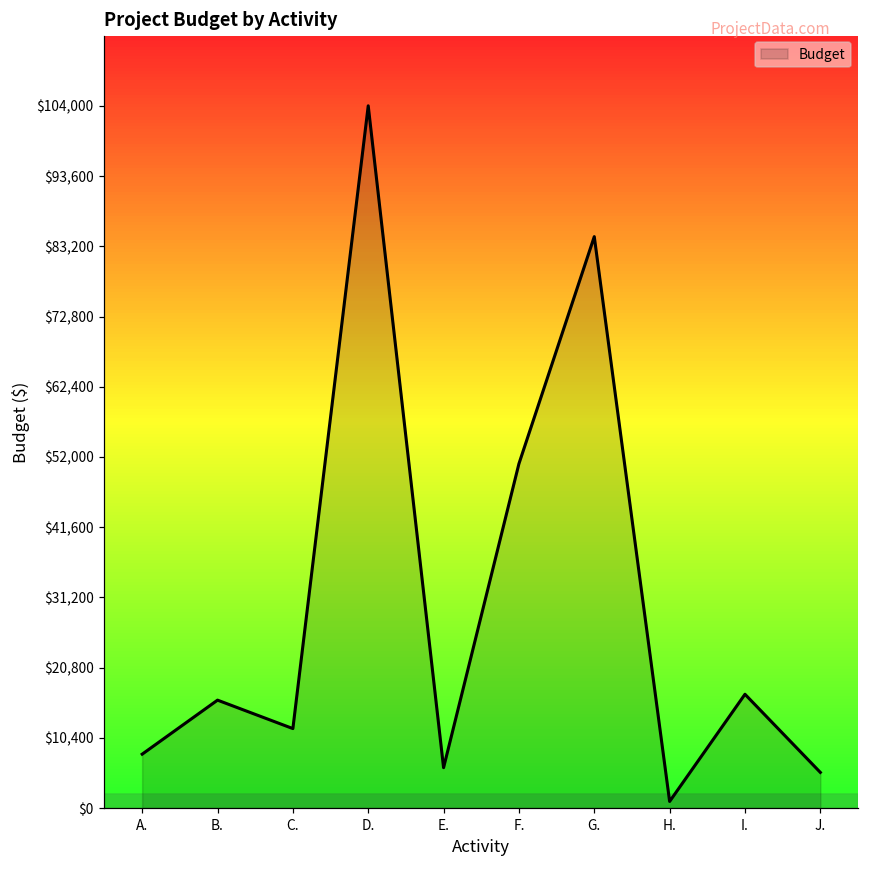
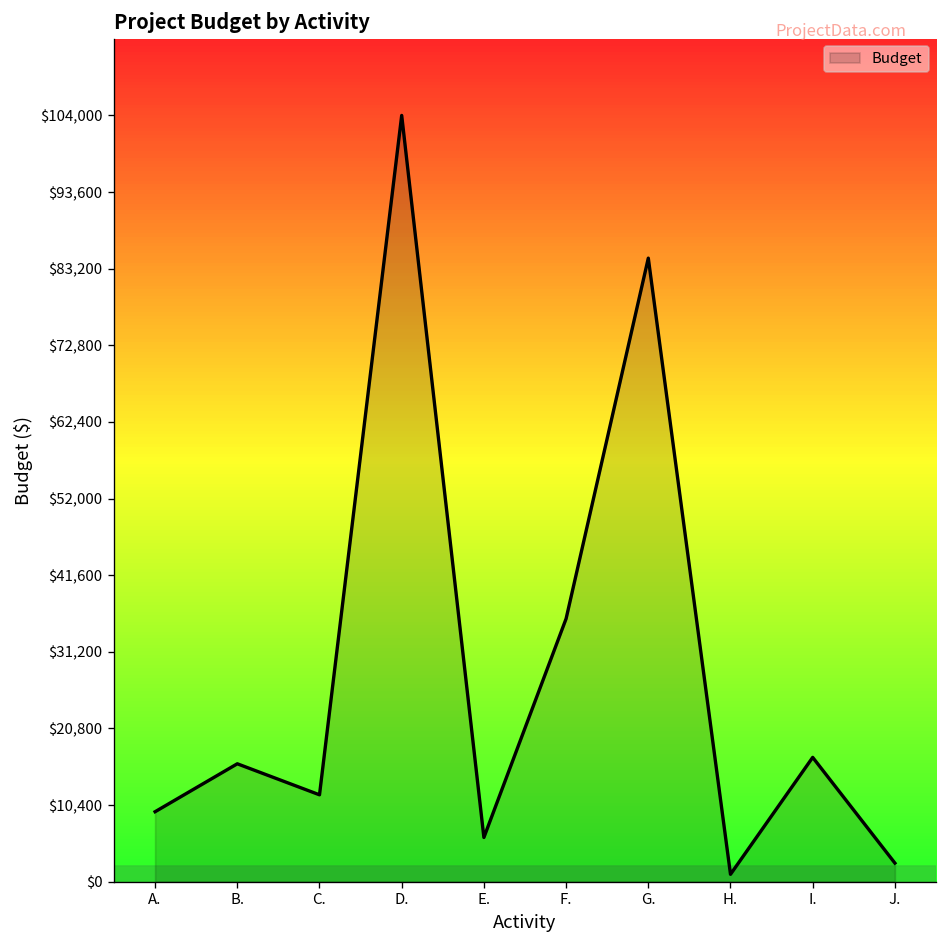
  {
-   "A.": "$8,000",
+   "A.": "$9,000",
    "B.": "$16,000",
    "C.": "$12,000",
    "D.": "$104,000",
    "E.": "$6,000",
-   "F.": "$51,000",
+   "F.": "$36,000",
    "G.": "$85,000",
    "I.": "$17,000",
-   "J.": "$5,000"
+   "J.": "$3,000"
  }
